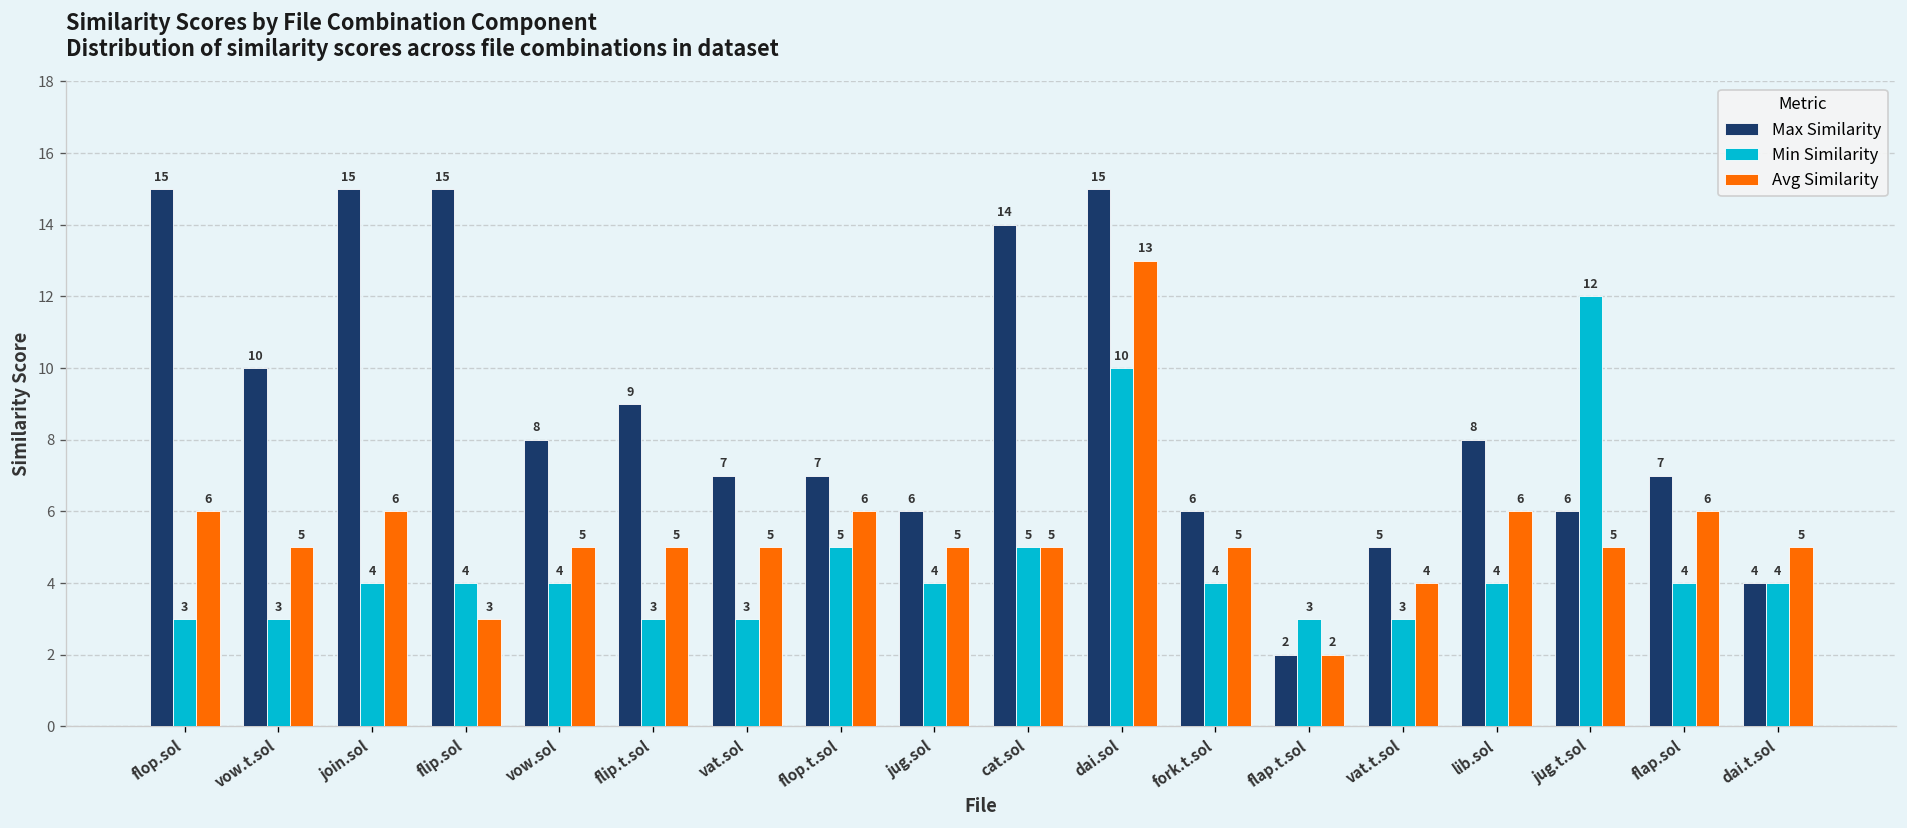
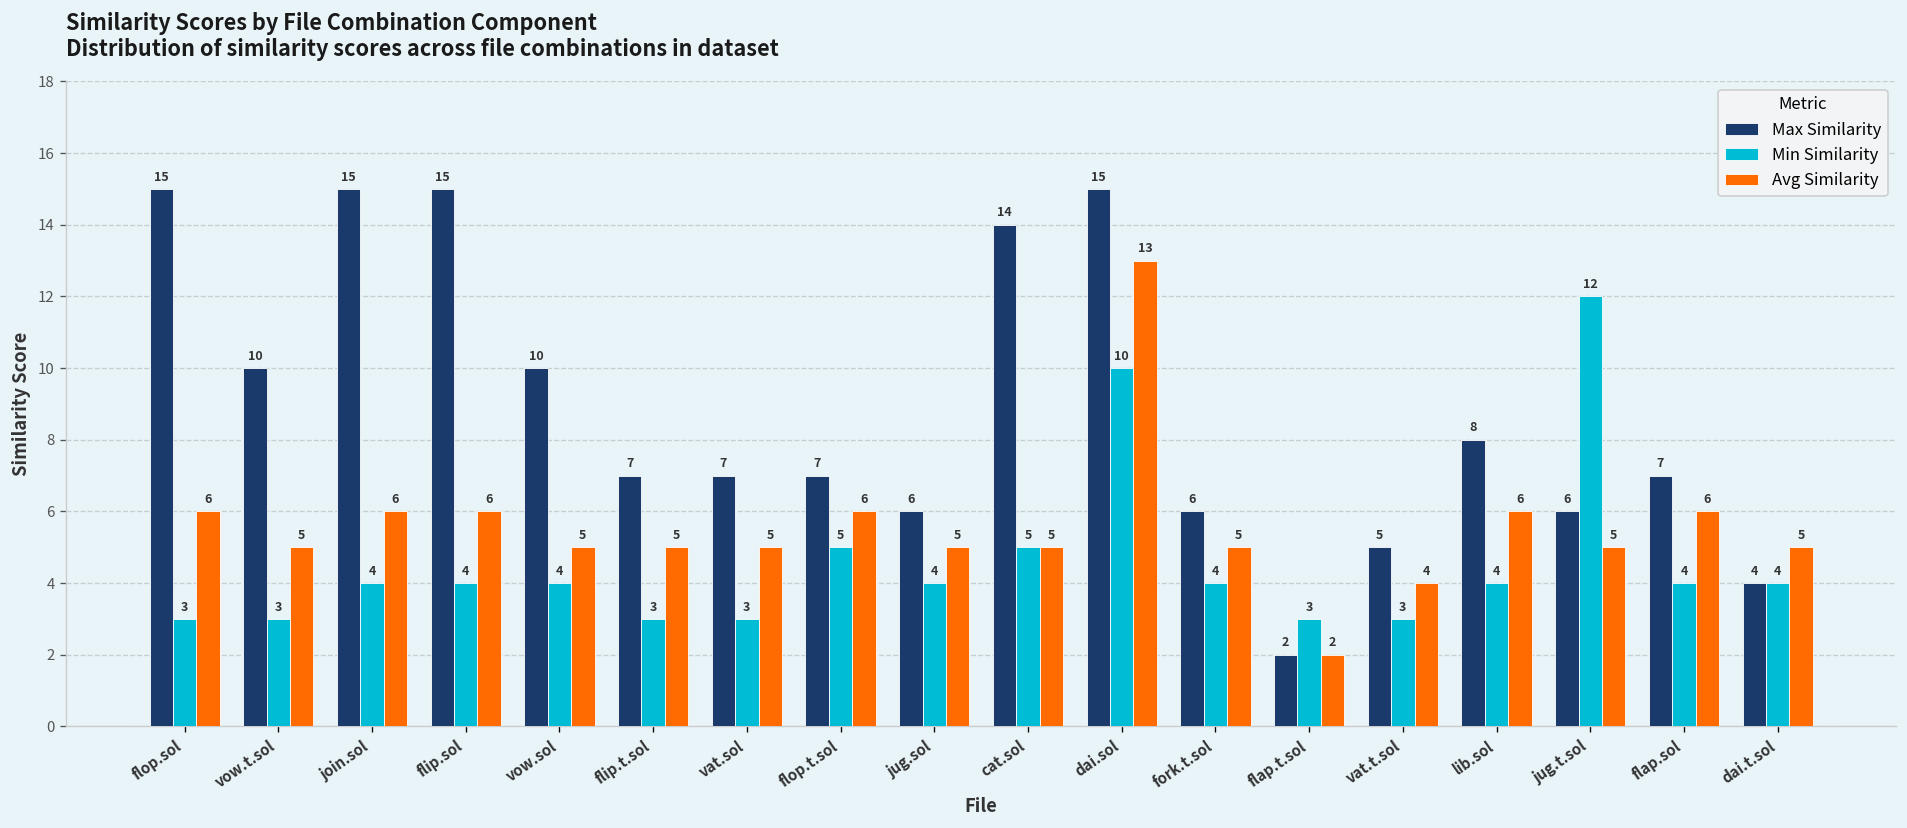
  {
    "Max Similarity": {
      "flop.sol": 15,
      "vow.t.sol": 10,
      "join.sol": 15,
      "flip.sol": 15,
-     "vow.sol": 8,
-     "flip.t.sol": 9,
+     "vow.sol": 10,
+     "flip.t.sol": 7,
      "vat.sol": 7,
      "flop.t.sol": 7,
      "jug.sol": 6,
      "cat.sol": 14,
      "dai.sol": 15,
      "fork.t.sol": 6,
      "flap.t.sol": 2,
      "vat.t.sol": 5,
      "lib.sol": 8,
      "jug.t.sol": 6,
      "flap.sol": 7,
      "dai.t.sol": 4
    },
    "Min Similarity": {
      "flop.sol": 3,
      "vow.t.sol": 3,
      "join.sol": 4,
      "flip.sol": 4,
      "vow.sol": 4,
      "flip.t.sol": 3,
      "vat.sol": 3,
      "flop.t.sol": 5,
      "jug.sol": 4,
      "cat.sol": 5,
      "dai.sol": 10,
      "fork.t.sol": 4,
      "flap.t.sol": 3,
      "vat.t.sol": 3,
      "lib.sol": 4,
      "jug.t.sol": 12,
      "flap.sol": 4,
      "dai.t.sol": 4
    },
    "Avg Similarity": {
      "flop.sol": 6,
      "vow.t.sol": 5,
      "join.sol": 6,
-     "flip.sol": 3,
+     "flip.sol": 6,
      "vow.sol": 5,
      "flip.t.sol": 5,
      "vat.sol": 5,
      "flop.t.sol": 6,
      "jug.sol": 5,
      "cat.sol": 5,
      "dai.sol": 13,
      "fork.t.sol": 5,
      "flap.t.sol": 2,
      "vat.t.sol": 4,
      "lib.sol": 6,
      "jug.t.sol": 5,
      "flap.sol": 6,
      "dai.t.sol": 5
    }
  }
